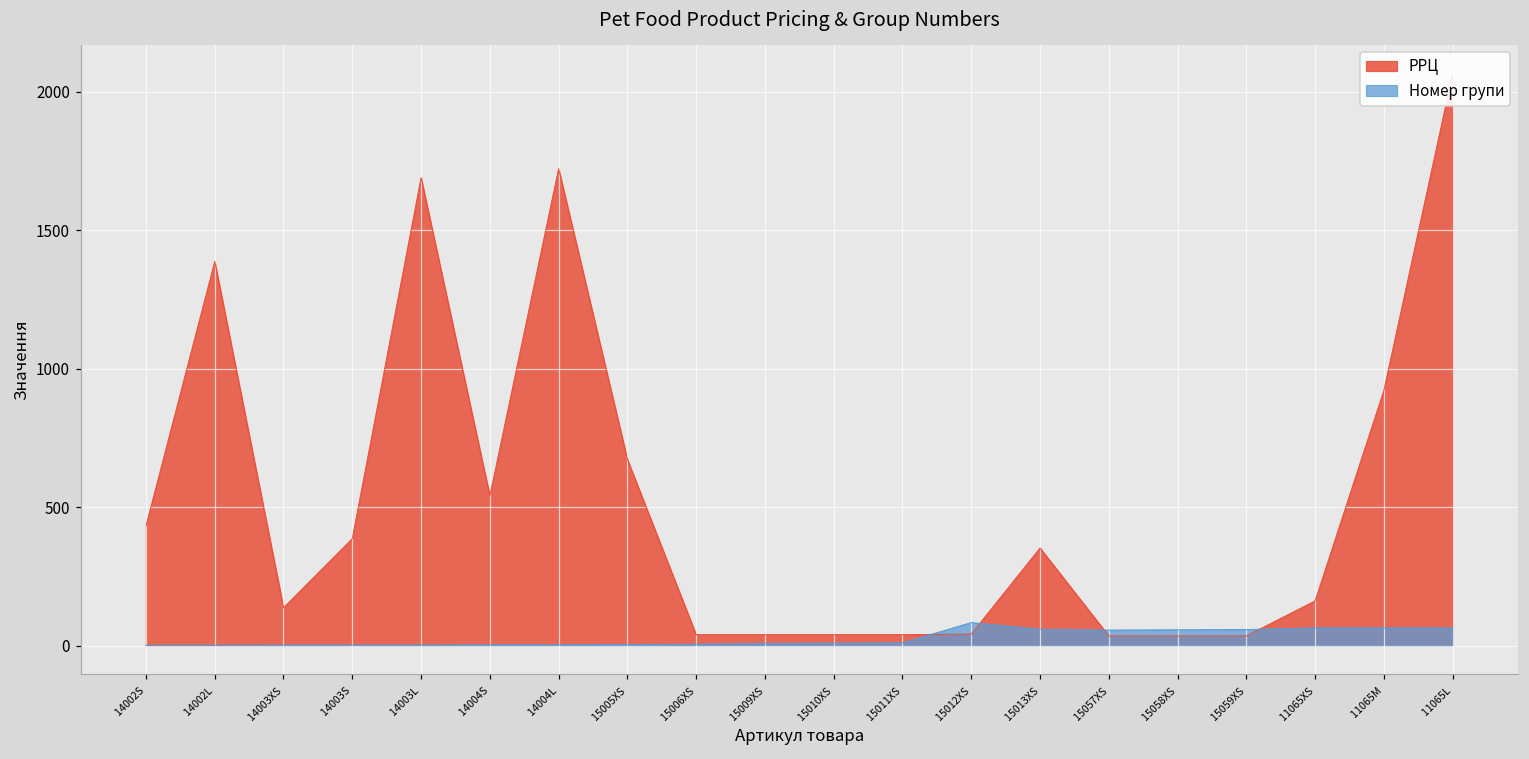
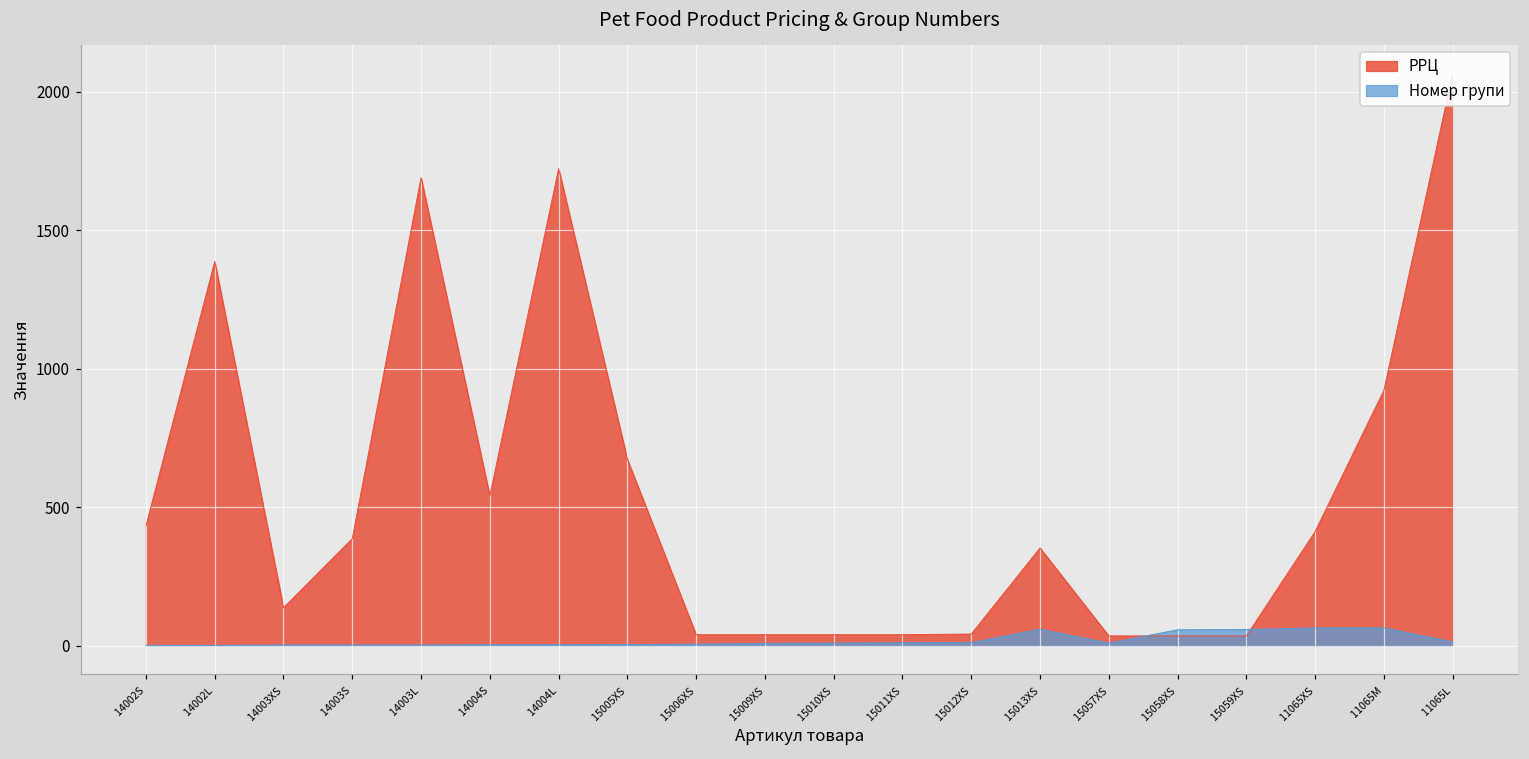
  {
    "РРЦ": {
      "14002S": 430,
      "14002L": 1390,
      "14003XS": 140,
      "14003S": 390,
      "14003L": 1690,
      "14004S": 540,
      "14004L": 1720,
      "15005XS": 670,
      "15006XS": 40,
      "15009XS": 40,
      "15010XS": 40,
      "15011XS": 40,
      "15012XS": 40,
      "15013XS": 350,
      "15057XS": 40,
      "15058XS": 40,
      "15059XS": 40,
-     "11065XS": 160,
+     "11065XS": 410,
      "11065M": 920
    },
    "Номер групи": {
      "14002S": 0,
      "14002L": 0,
      "14003XS": 0,
      "14003S": 0,
      "14003L": 0,
      "14004S": 0,
      "14004L": 0,
      "15005XS": 10,
      "15006XS": 10,
      "15009XS": 10,
      "15010XS": 10,
      "15011XS": 10,
-     "15012XS": 80,
+     "15012XS": 10,
      "15013XS": 60,
-     "15057XS": 60,
+     "15057XS": 10,
      "15058XS": 60,
      "15059XS": 60,
      "11065XS": 70,
      "11065M": 70,
-     "11065L": 70
+     "11065L": 10
    }
  }
